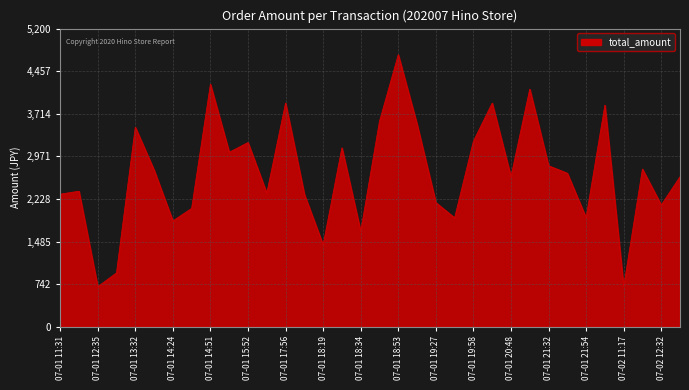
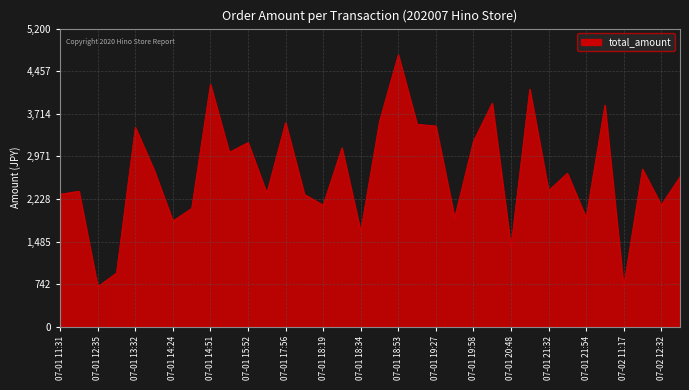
  {
    "07-01 11:31": "2,300",
    "07-01 12:35": "700",
    "07-01 13:32": "3,500",
    "07-01 14:24": "1,800",
    "07-01 14:51": "4,200",
    "07-01 15:52": "3,200",
-   "07-01 17:56": "3,900",
-   "07-01 18:19": "1,400",
+   "07-01 17:56": "3,600",
+   "07-01 18:19": "2,100",
    "07-01 18:34": "1,700",
    "07-01 18:53": "4,700",
-   "07-01 19:27": "2,200",
+   "07-01 19:27": "3,500",
    "07-01 19:58": "3,200",
-   "07-01 20:48": "2,600",
-   "07-01 21:32": "2,800",
+   "07-01 20:48": "1,400",
+   "07-01 21:32": "2,400",
    "07-01 21:54": "1,900",
    "07-02 11:17": "700"
  }
